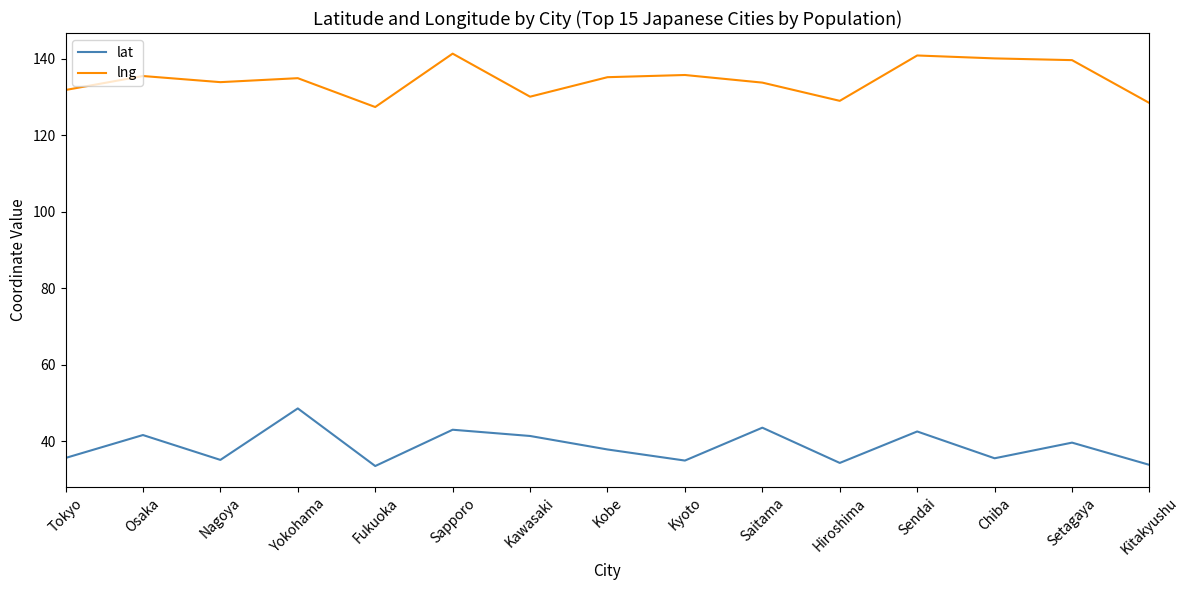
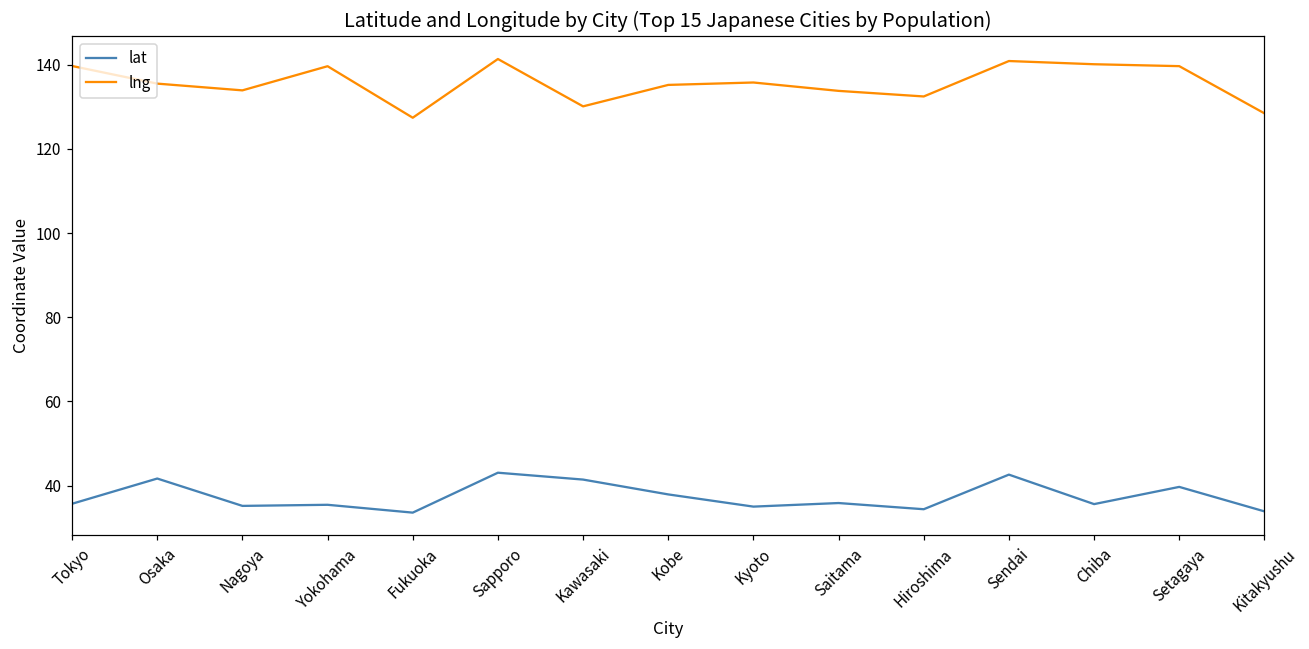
  {
    "lat": {
      "Tokyo": 36,
      "Osaka": 42,
      "Nagoya": 35,
-     "Yokohama": 49,
+     "Yokohama": 35,
      "Fukuoka": 34,
      "Sapporo": 43,
      "Kawasaki": 41,
      "Kobe": 38,
      "Kyoto": 35,
-     "Saitama": 44,
+     "Saitama": 36,
      "Hiroshima": 34,
      "Sendai": 43,
      "Chiba": 36,
      "Setagaya": 40,
      "Kitakyushu": 34
    },
    "lng": {
-     "Tokyo": 132,
+     "Tokyo": 140,
      "Osaka": 136,
      "Nagoya": 134,
-     "Yokohama": 135,
+     "Yokohama": 140,
      "Fukuoka": 127,
      "Sapporo": 141,
      "Kawasaki": 130,
      "Kobe": 135,
      "Kyoto": 136,
      "Saitama": 134,
-     "Hiroshima": 129,
+     "Hiroshima": 132,
      "Sendai": 141,
      "Chiba": 140,
      "Setagaya": 140,
      "Kitakyushu": 128
    }
  }
